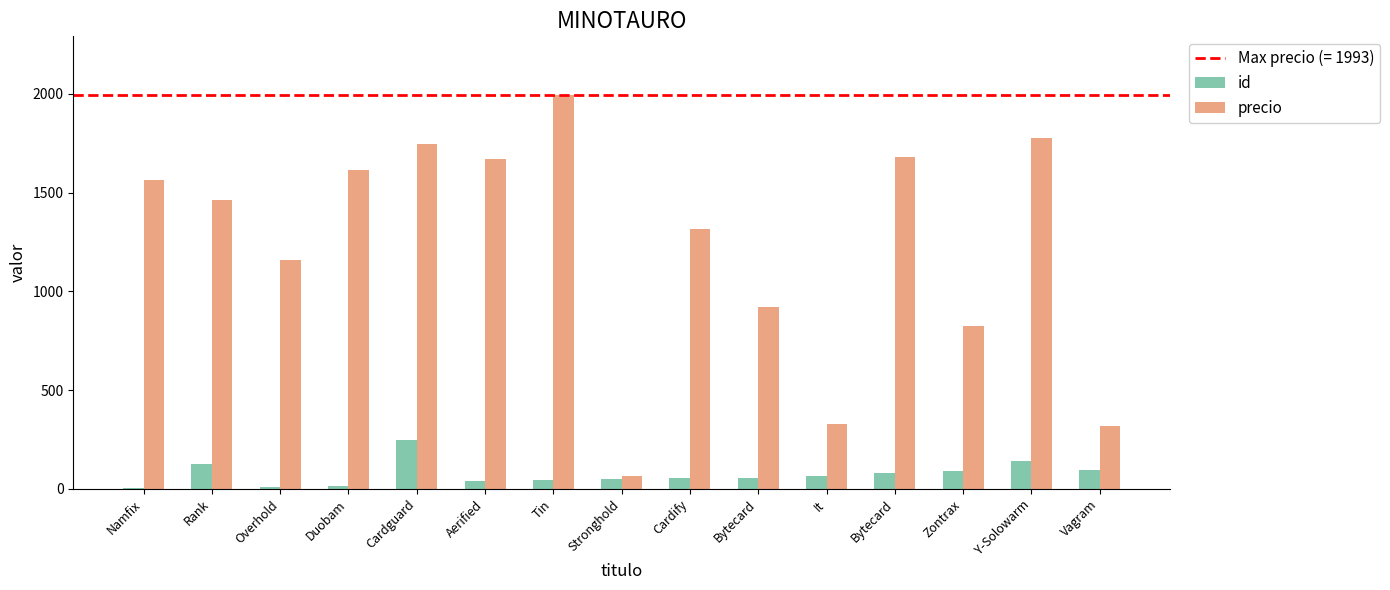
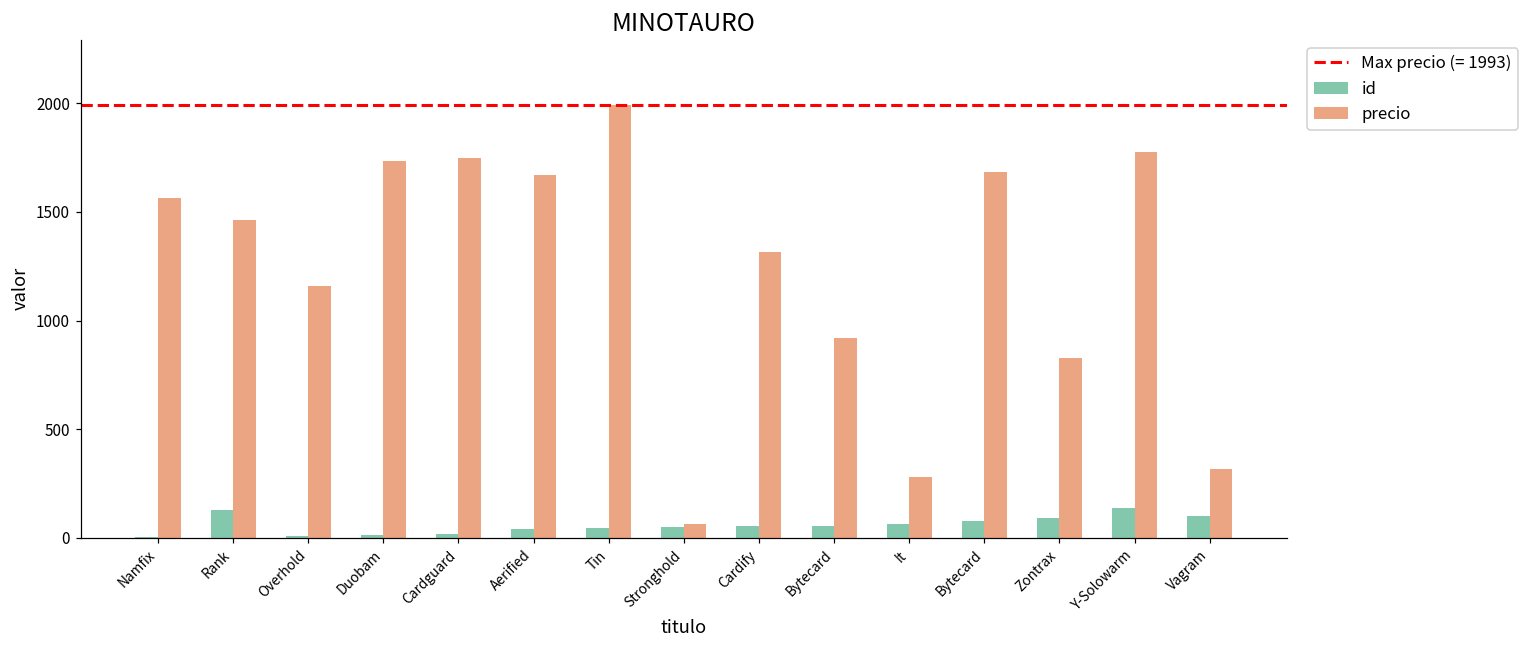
  {
    "id": {
      "Rank": 130,
-     "Cardguard": 250,
+     "Cardguard": 20,
      "Aerified": 40,
      "Tin": 50,
      "Stronghold": 50,
      "Cardify": 60,
      "It": 70,
      "Zontrax": 90,
      "Y-Solowarm": 140,
      "Vagram": 100
    },
    "precio": {
      "Namfix": 1560,
      "Rank": 1470,
      "Overhold": 1160,
-     "Duobam": 1620,
+     "Duobam": 1730,
      "Cardguard": 1750,
      "Aerified": 1670,
      "Tin": 1990,
      "Stronghold": 60,
      "Cardify": 1320,
-     "It": 330,
+     "It": 280,
      "Zontrax": 830,
      "Y-Solowarm": 1780,
      "Vagram": 320
    }
  }
